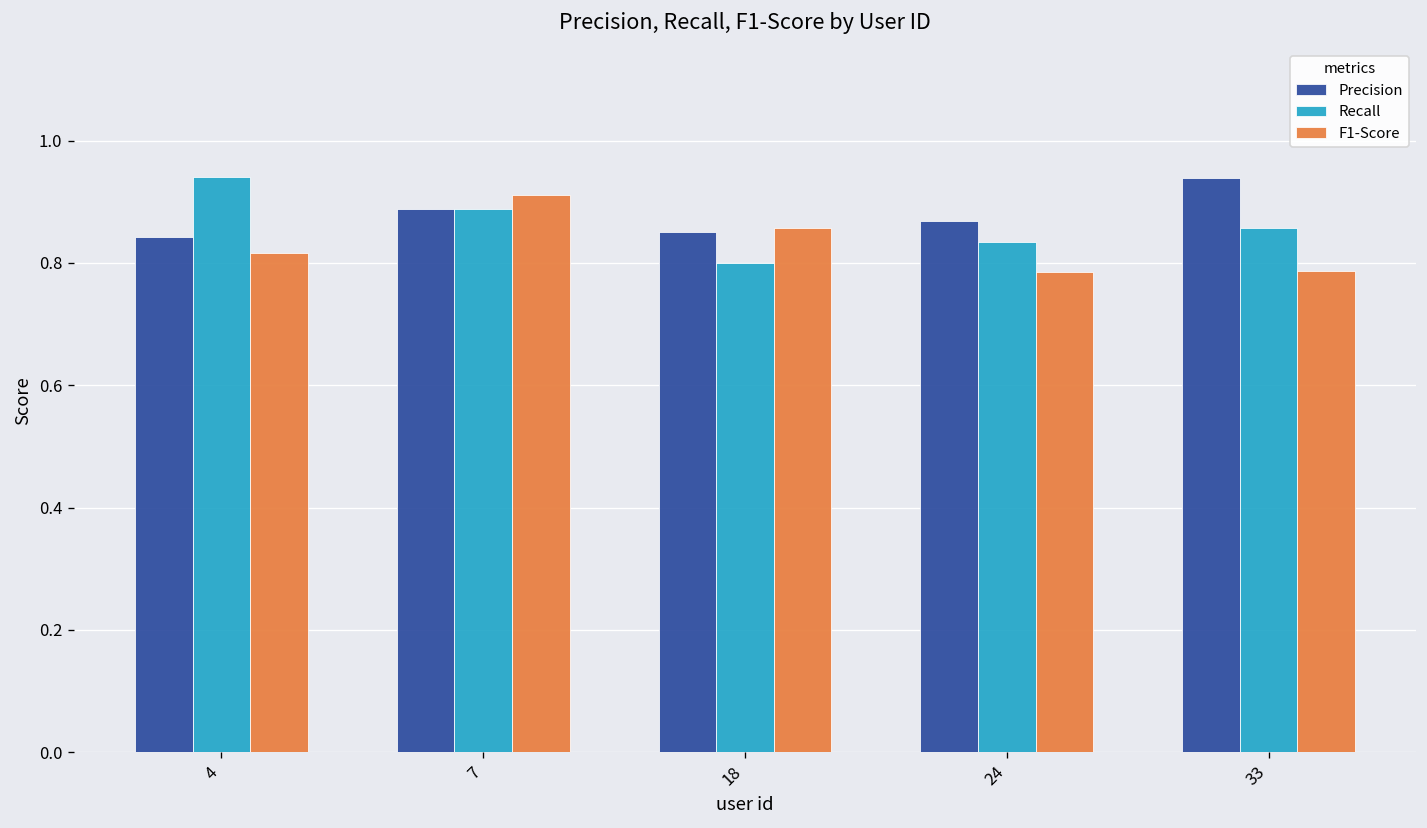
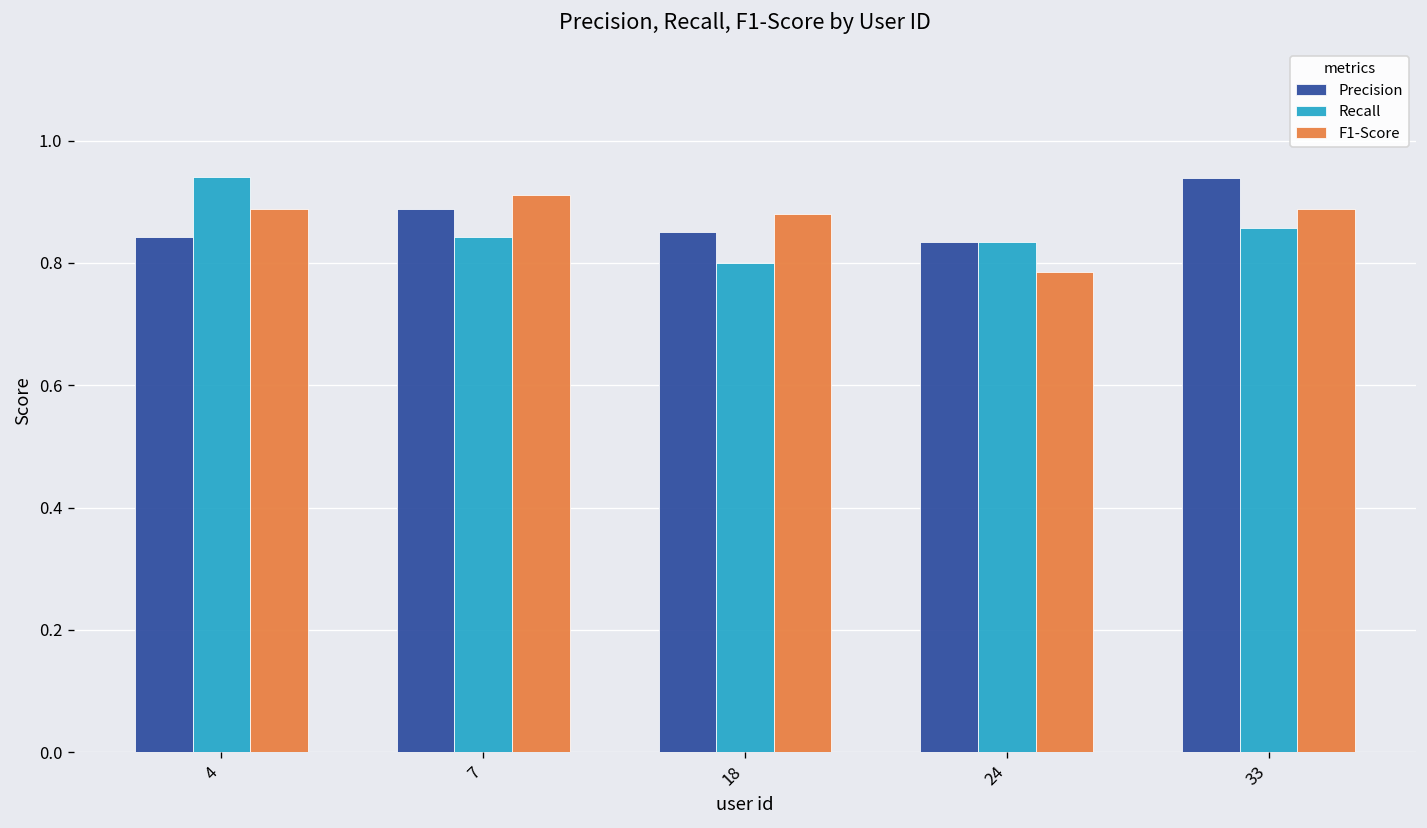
  {
    "Precision": {
      "4": 0.84,
      "7": 0.89,
      "18": 0.85,
-     "24": 0.87,
+     "24": 0.83,
      "33": 0.94
    },
    "Recall": {
      "4": 0.94,
-     "7": 0.89,
+     "7": 0.84,
      "18": 0.80,
      "24": 0.83,
      "33": 0.86
    },
    "F1-Score": {
-     "4": 0.82,
+     "4": 0.89,
      "7": 0.91,
-     "18": 0.86,
+     "18": 0.88,
      "24": 0.79,
-     "33": 0.79
+     "33": 0.89
    }
  }
